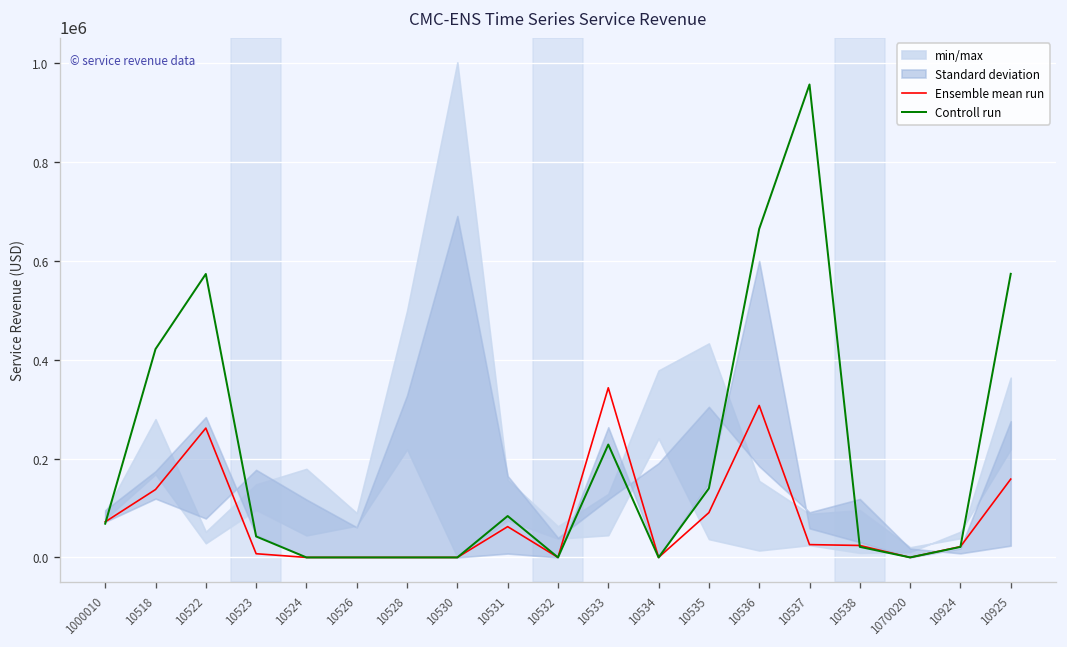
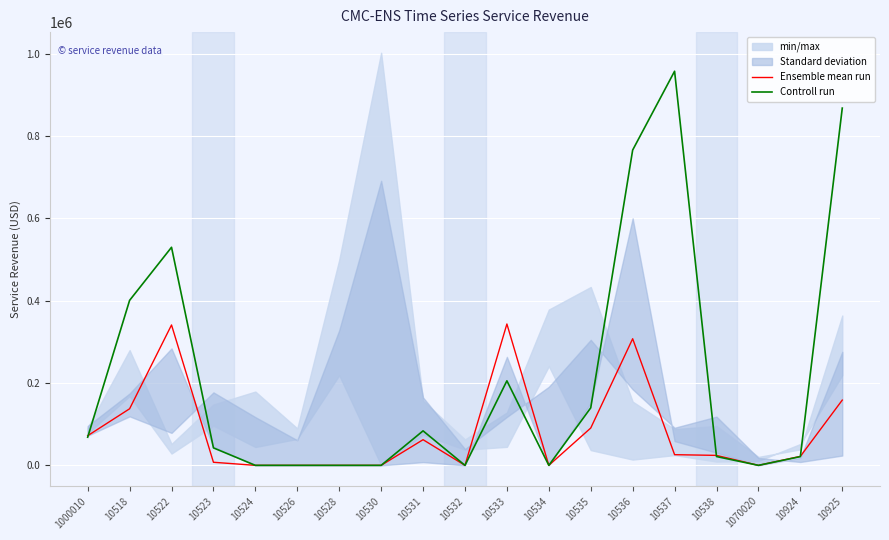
  {
    "Ensemble mean run": {
      "10518": 140000,
-     "10522": 260000,
+     "10522": 340000,
      "10523": 10000,
      "10531": 60000,
      "10533": 340000,
      "10535": 90000,
      "10536": 310000,
      "10537": 30000,
      "10925": 160000
    },
    "Controll run": {
-     "10518": 420000,
-     "10522": 570000,
+     "10518": 400000,
+     "10522": 530000,
      "10523": 40000,
      "10531": 80000,
-     "10533": 230000,
+     "10533": 210000,
      "10535": 140000,
-     "10536": 660000,
+     "10536": 770000,
      "10537": 960000,
-     "10925": 570000
+     "10925": 870000
    }
  }
